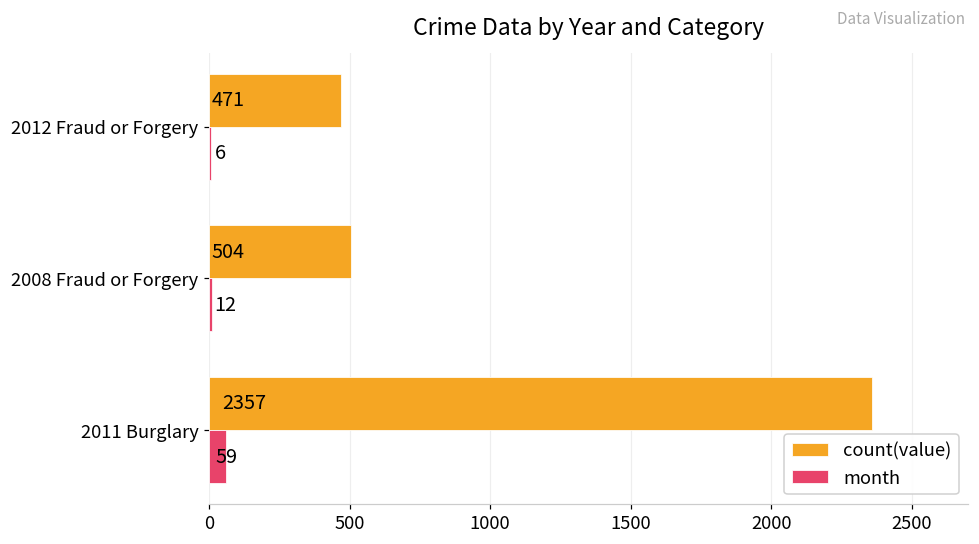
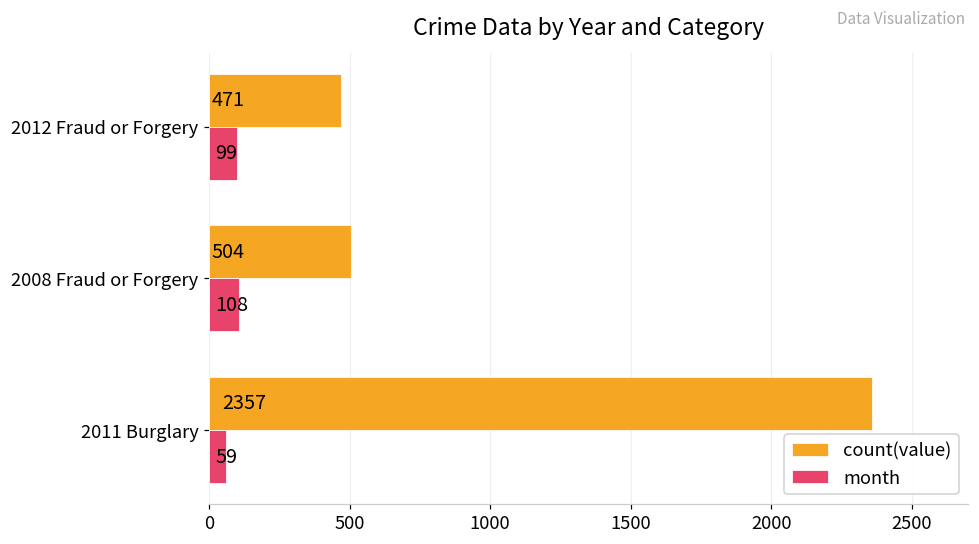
  {
    "count(value)": {
      "2012 Fraud or Forgery": 471,
      "2008 Fraud or Forgery": 504,
      "2011 Burglary": 2357
    },
    "month": {
-     "2012 Fraud or Forgery": 6,
-     "2008 Fraud or Forgery": 12,
+     "2012 Fraud or Forgery": 99,
+     "2008 Fraud or Forgery": 108,
      "2011 Burglary": 59
    }
  }
